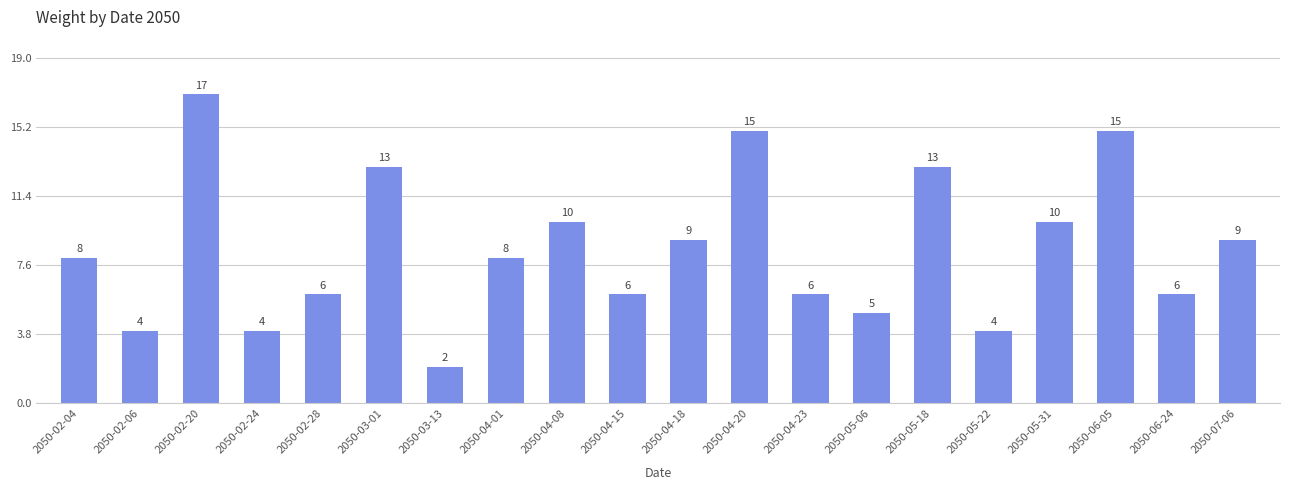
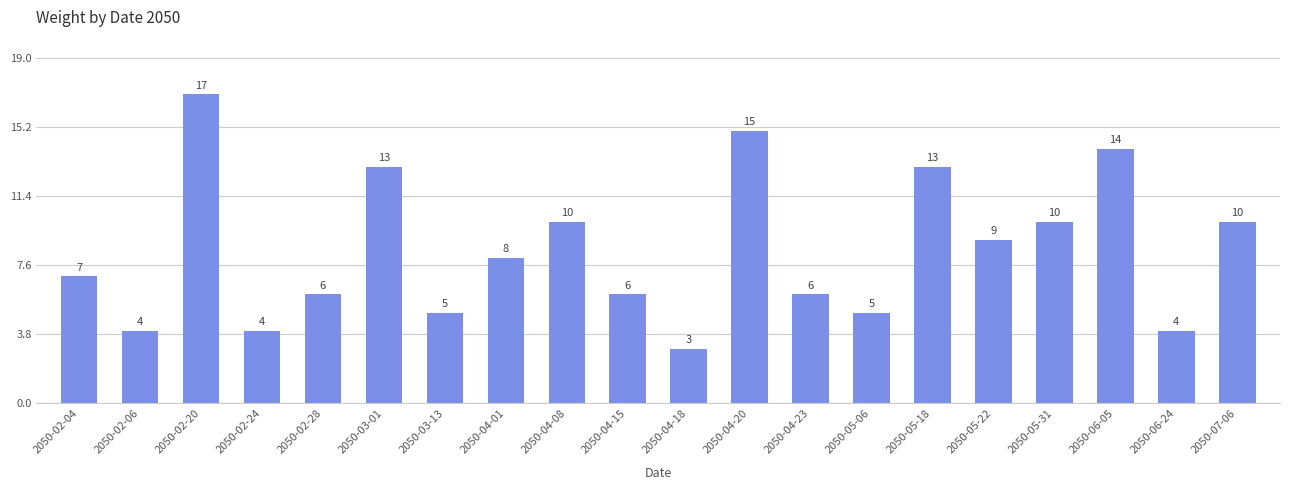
  {
-   "2050-02-04": 8,
+   "2050-02-04": 7,
    "2050-02-06": 4,
    "2050-02-20": 17,
    "2050-02-24": 4,
    "2050-02-28": 6,
    "2050-03-01": 13,
-   "2050-03-13": 2,
+   "2050-03-13": 5,
    "2050-04-01": 8,
    "2050-04-08": 10,
    "2050-04-15": 6,
-   "2050-04-18": 9,
+   "2050-04-18": 3,
    "2050-04-20": 15,
    "2050-04-23": 6,
    "2050-05-06": 5,
    "2050-05-18": 13,
-   "2050-05-22": 4,
+   "2050-05-22": 9,
    "2050-05-31": 10,
-   "2050-06-05": 15,
-   "2050-06-24": 6,
-   "2050-07-06": 9
+   "2050-06-05": 14,
+   "2050-06-24": 4,
+   "2050-07-06": 10
  }
